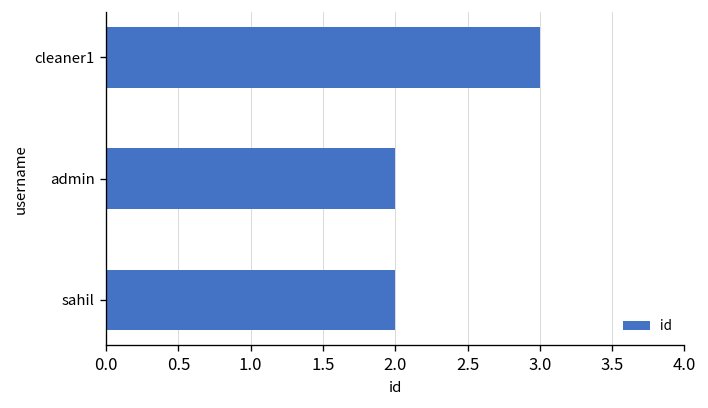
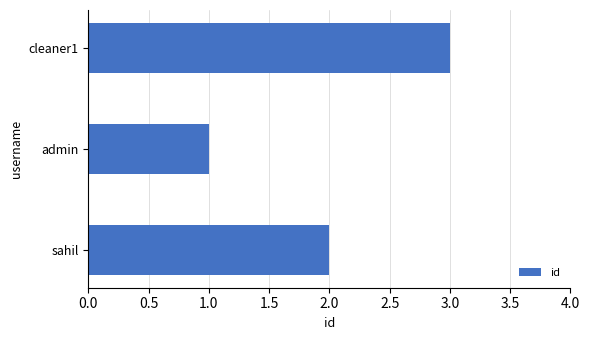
  {
    "cleaner1": 3,
-   "admin": 2,
+   "admin": 1,
    "sahil": 2
  }
